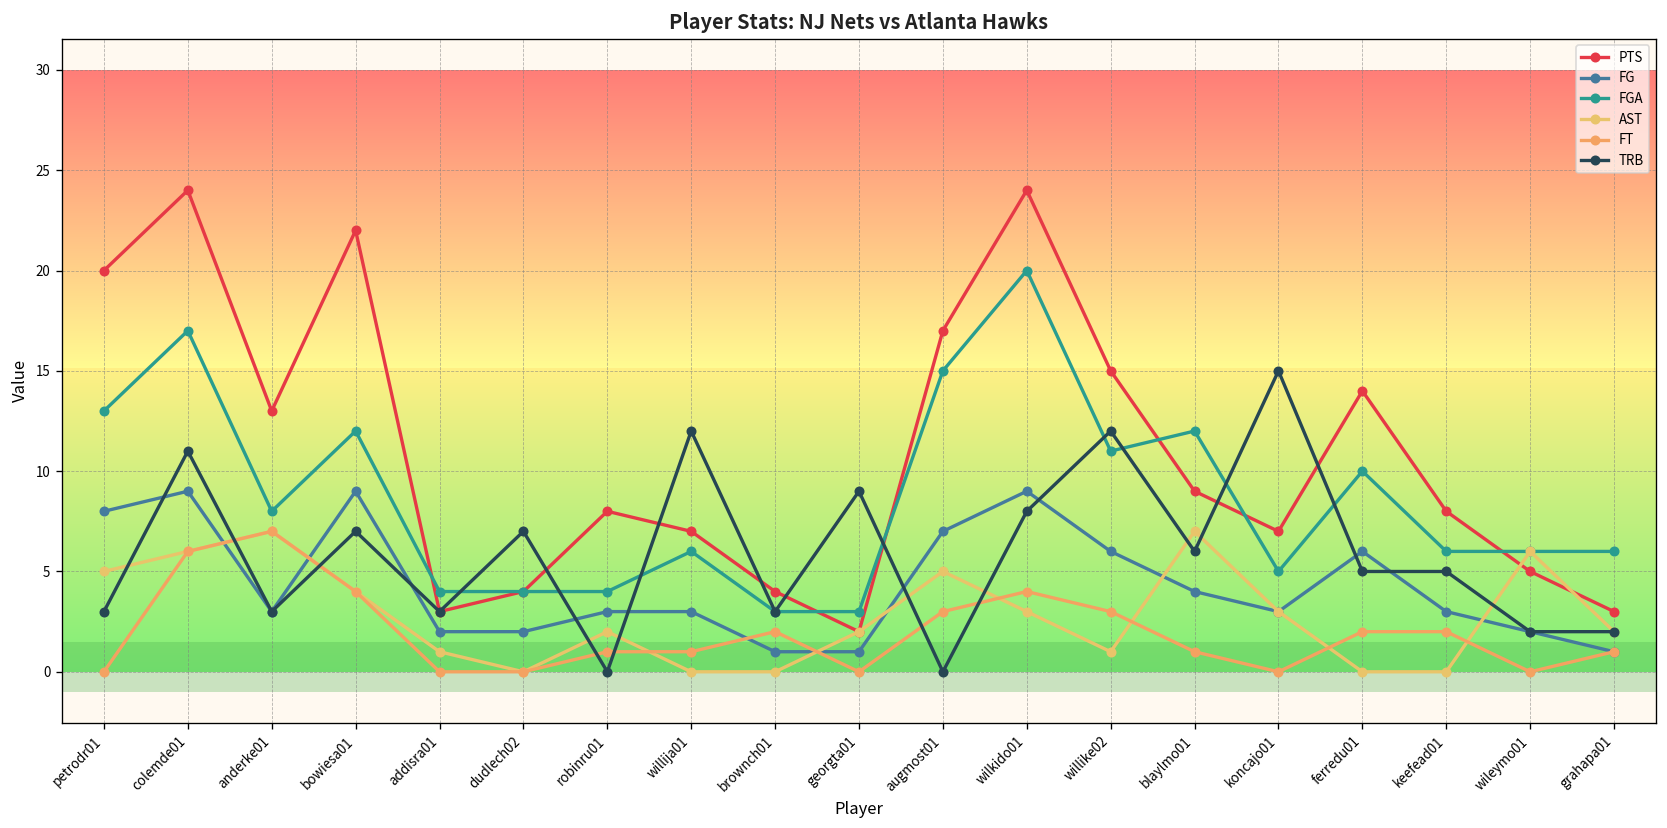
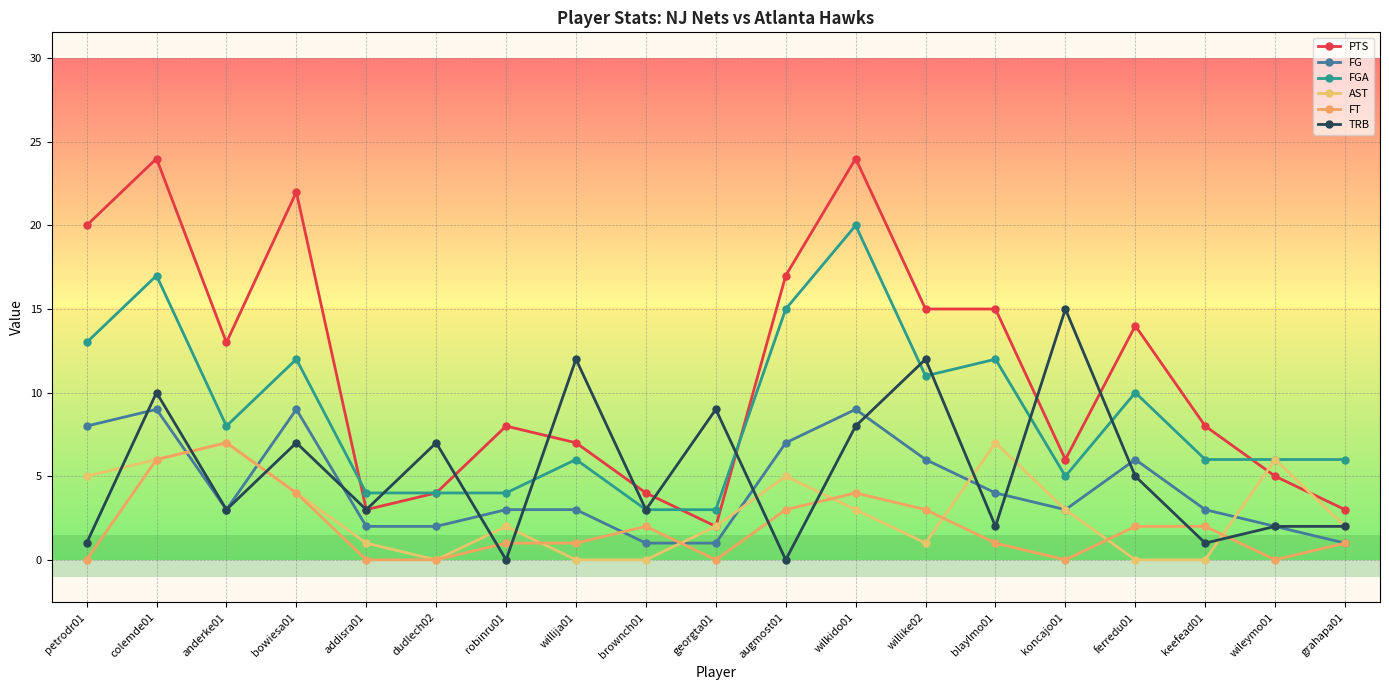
  {
    "PTS": {
      "petrodr01": 20,
      "colemde01": 24,
      "anderke01": 13,
      "bowiesa01": 22,
      "robinru01": 8,
      "willija01": 7,
      "brownch01": 4,
      "augmost01": 17,
      "wilkido01": 24,
      "willike02": 15,
-     "blaylmo01": 9,
-     "koncajo01": 7,
+     "blaylmo01": 15,
+     "koncajo01": 6,
      "ferredu01": 14,
      "keefead01": 8,
      "wileymo01": 5,
      "grahapa01": 3
    },
    "TRB": {
-     "petrodr01": 3,
-     "colemde01": 11,
+     "petrodr01": 1,
+     "colemde01": 10,
      "bowiesa01": 7,
      "dudlech02": 7,
      "robinru01": 0,
      "willija01": 12,
      "georgta01": 9,
      "augmost01": 0,
      "wilkido01": 8,
      "willike02": 12,
-     "blaylmo01": 6,
+     "blaylmo01": 2,
      "koncajo01": 15,
      "ferredu01": 5,
-     "keefead01": 5
+     "keefead01": 1
    }
  }
